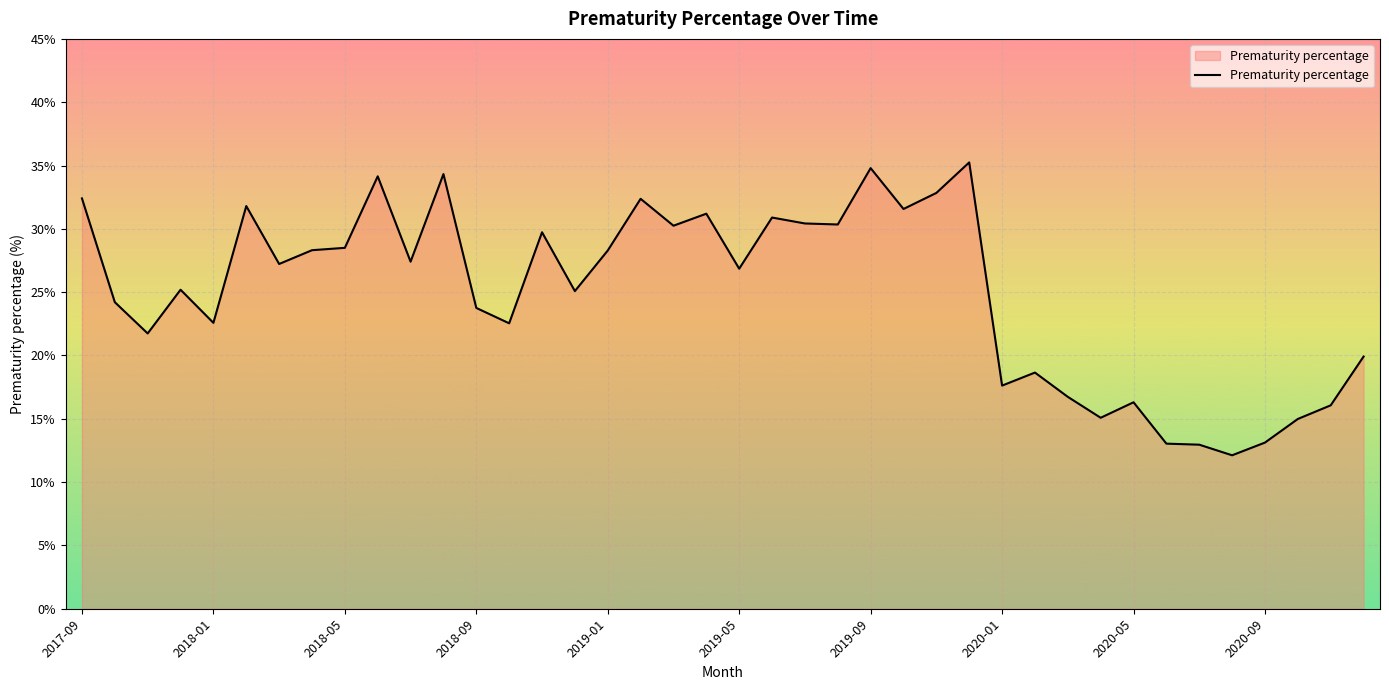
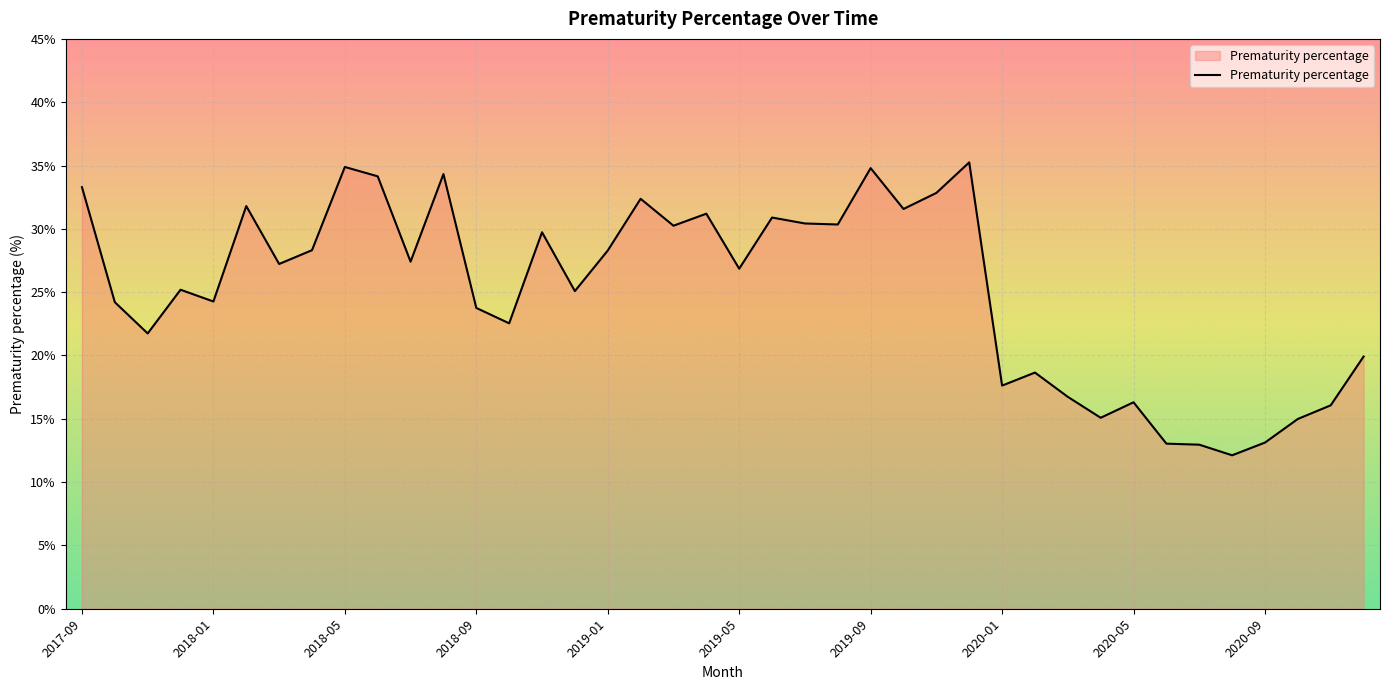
  {
-   "2017-09": "32.4%",
-   "2018-01": "22.6%",
-   "2018-05": "28.5%",
+   "2017-09": "33.3%",
+   "2018-01": "24.3%",
+   "2018-05": "34.9%",
    "2018-09": "23.8%",
    "2019-01": "28.3%",
    "2019-05": "26.9%",
    "2019-09": "34.8%",
    "2020-01": "17.6%",
    "2020-05": "16.3%",
    "2020-09": "13.1%"
  }
